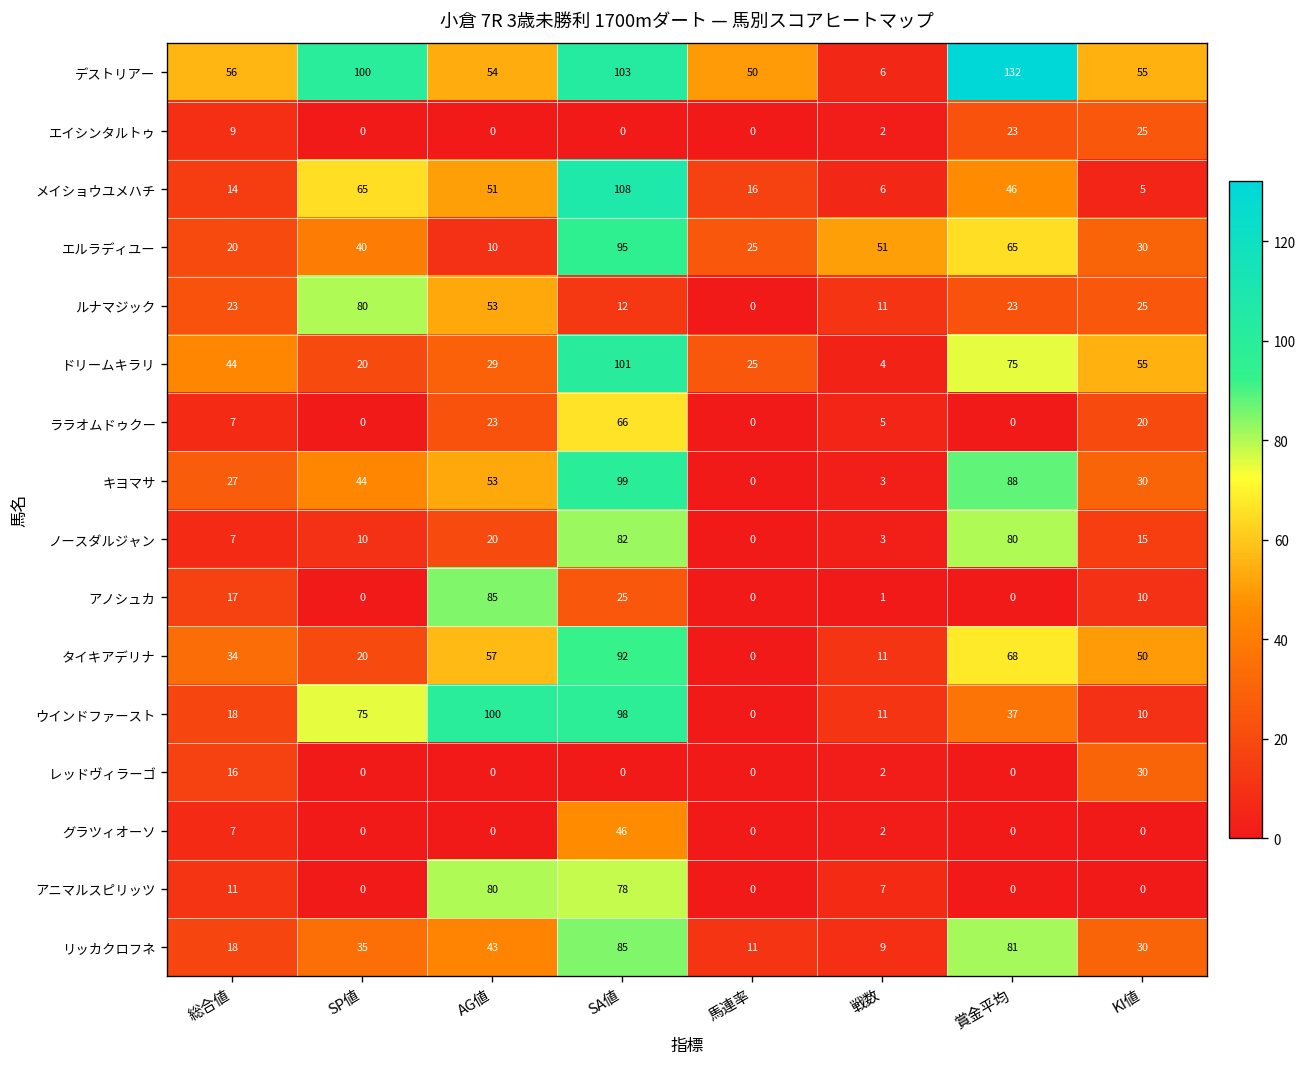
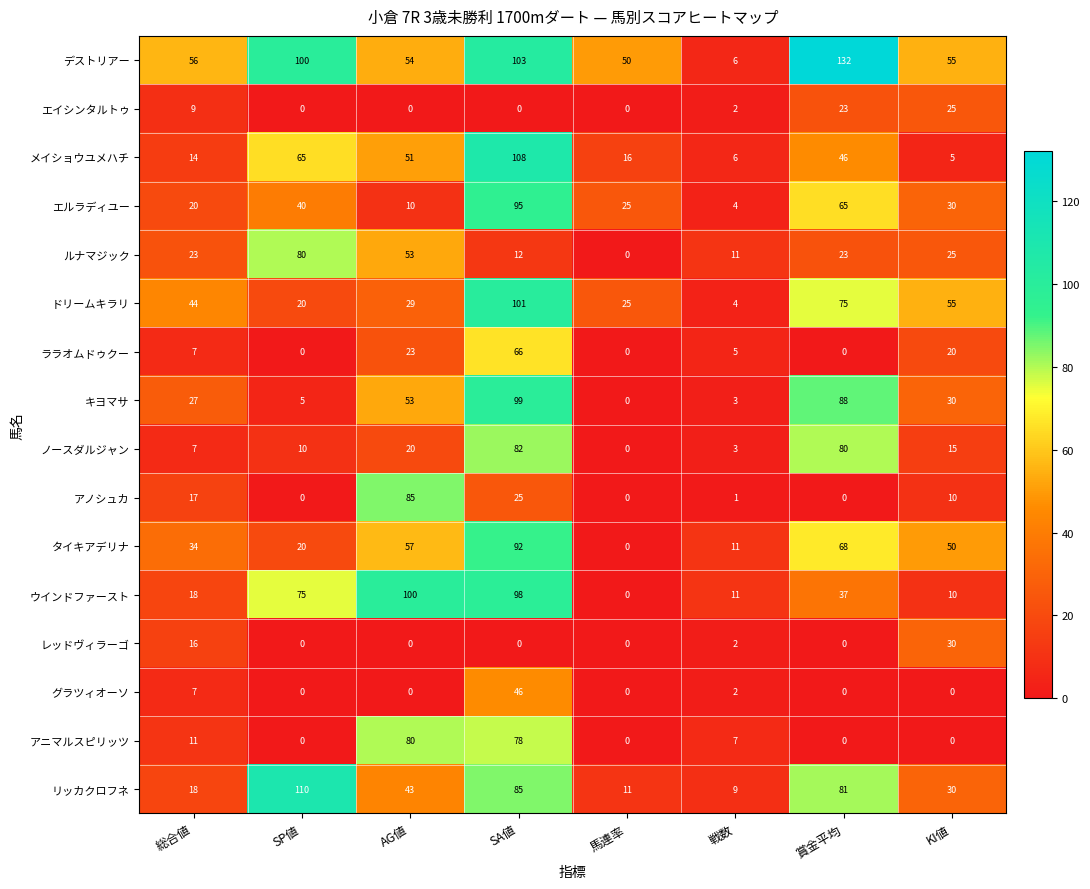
  {
    "デストリアー": {
      "総合値": 56,
      "SP値": 100,
      "AG値": 54,
      "SA値": 103,
      "馬連率": 50,
      "戦数": 6,
      "賞金平均": 132,
      "KI値": 55
    },
    "エイシンタルトゥ": {
      "総合値": 9,
      "SP値": 0,
      "AG値": 0,
      "SA値": 0,
      "馬連率": 0,
      "戦数": 2,
      "賞金平均": 23,
      "KI値": 25
    },
    "メイショウユメハチ": {
      "総合値": 14,
      "SP値": 65,
      "AG値": 51,
      "SA値": 108,
      "馬連率": 16,
      "戦数": 6,
      "賞金平均": 46,
      "KI値": 5
    },
    "エルラディユー": {
      "総合値": 20,
      "SP値": 40,
      "AG値": 10,
      "SA値": 95,
      "馬連率": 25,
-     "戦数": 51,
+     "戦数": 4,
      "賞金平均": 65,
      "KI値": 30
    },
    "ルナマジック": {
      "総合値": 23,
      "SP値": 80,
      "AG値": 53,
      "SA値": 12,
      "馬連率": 0,
      "戦数": 11,
      "賞金平均": 23,
      "KI値": 25
    },
    "ドリームキラリ": {
      "総合値": 44,
      "SP値": 20,
      "AG値": 29,
      "SA値": 101,
      "馬連率": 25,
      "戦数": 4,
      "賞金平均": 75,
      "KI値": 55
    },
    "ララオムドゥクー": {
      "総合値": 7,
      "SP値": 0,
      "AG値": 23,
      "SA値": 66,
      "馬連率": 0,
      "戦数": 5,
      "賞金平均": 0,
      "KI値": 20
    },
    "キヨマサ": {
      "総合値": 27,
-     "SP値": 44,
+     "SP値": 5,
      "AG値": 53,
      "SA値": 99,
      "馬連率": 0,
      "戦数": 3,
      "賞金平均": 88,
      "KI値": 30
    },
    "ノースダルジャン": {
      "総合値": 7,
      "SP値": 10,
      "AG値": 20,
      "SA値": 82,
      "馬連率": 0,
      "戦数": 3,
      "賞金平均": 80,
      "KI値": 15
    },
    "アノシュカ": {
      "総合値": 17,
      "SP値": 0,
      "AG値": 85,
      "SA値": 25,
      "馬連率": 0,
      "戦数": 1,
      "賞金平均": 0,
      "KI値": 10
    },
    "タイキアデリナ": {
      "総合値": 34,
      "SP値": 20,
      "AG値": 57,
      "SA値": 92,
      "馬連率": 0,
      "戦数": 11,
      "賞金平均": 68,
      "KI値": 50
    },
    "ウインドファースト": {
      "総合値": 18,
      "SP値": 75,
      "AG値": 100,
      "SA値": 98,
      "馬連率": 0,
      "戦数": 11,
      "賞金平均": 37,
      "KI値": 10
    },
    "レッドヴィラーゴ": {
      "総合値": 16,
      "SP値": 0,
      "AG値": 0,
      "SA値": 0,
      "馬連率": 0,
      "戦数": 2,
      "賞金平均": 0,
      "KI値": 30
    },
    "グラツィオーソ": {
      "総合値": 7,
      "SP値": 0,
      "AG値": 0,
      "SA値": 46,
      "馬連率": 0,
      "戦数": 2,
      "賞金平均": 0,
      "KI値": 0
    },
    "アニマルスピリッツ": {
      "総合値": 11,
      "SP値": 0,
      "AG値": 80,
      "SA値": 78,
      "馬連率": 0,
      "戦数": 7,
      "賞金平均": 0,
      "KI値": 0
    },
    "リッカクロフネ": {
      "総合値": 18,
-     "SP値": 35,
+     "SP値": 110,
      "AG値": 43,
      "SA値": 85,
      "馬連率": 11,
      "戦数": 9,
      "賞金平均": 81,
      "KI値": 30
    }
  }
